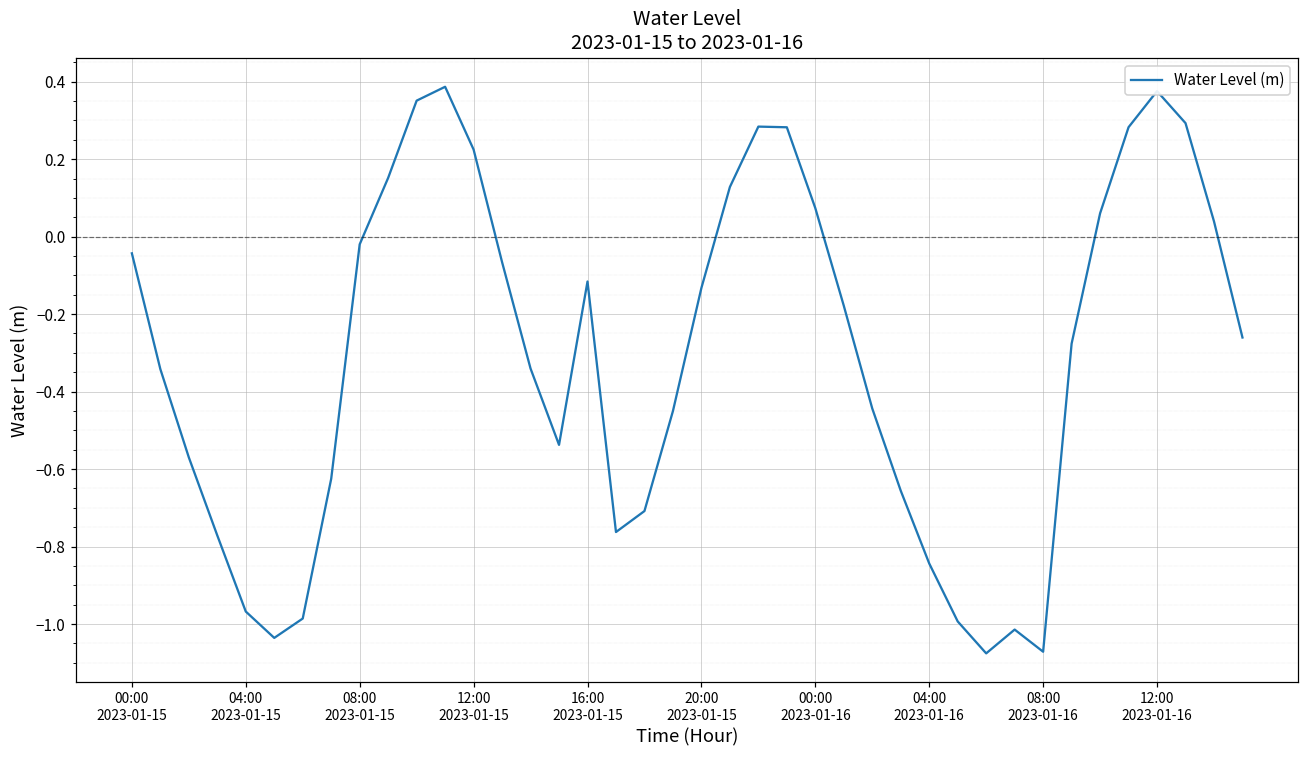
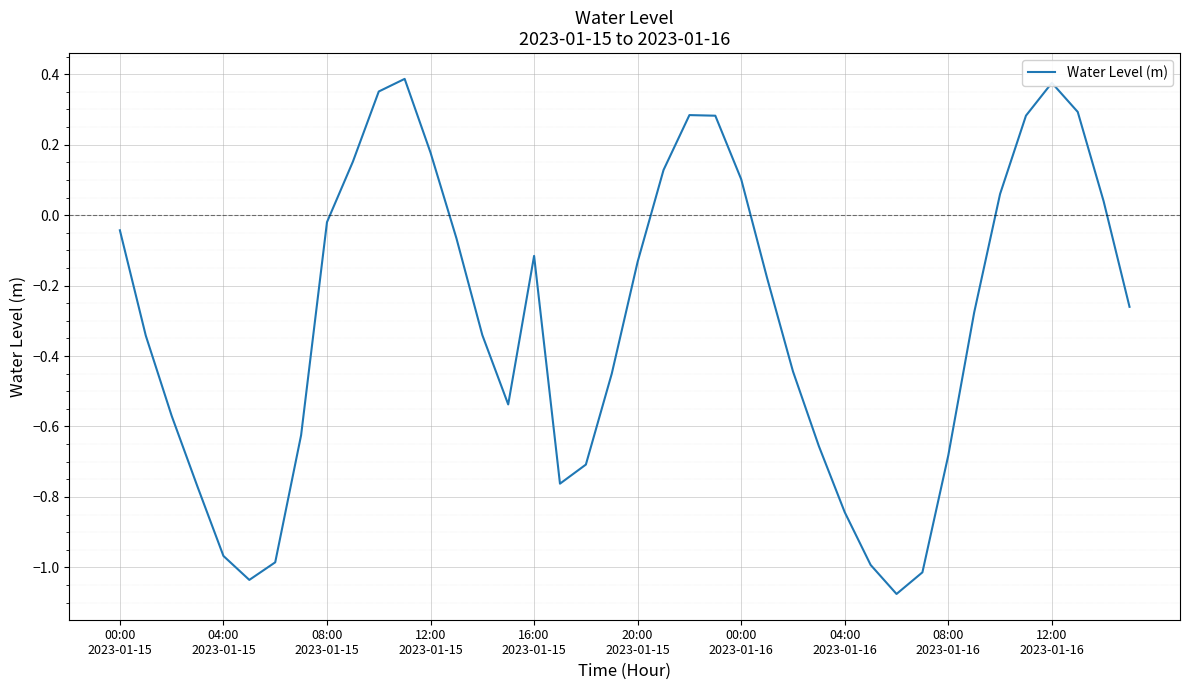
  {
    "00:00 2023-01-15": -0.04,
    "04:00 2023-01-15": -0.97,
    "08:00 2023-01-15": -0.02,
-   "12:00 2023-01-15": 0.22,
+   "12:00 2023-01-15": 0.18,
    "16:00 2023-01-15": -0.12,
    "20:00 2023-01-15": -0.13,
-   "00:00 2023-01-16": 0.07,
+   "00:00 2023-01-16": 0.10,
    "04:00 2023-01-16": -0.84,
-   "08:00 2023-01-16": -1.07
+   "08:00 2023-01-16": -0.68
  }
